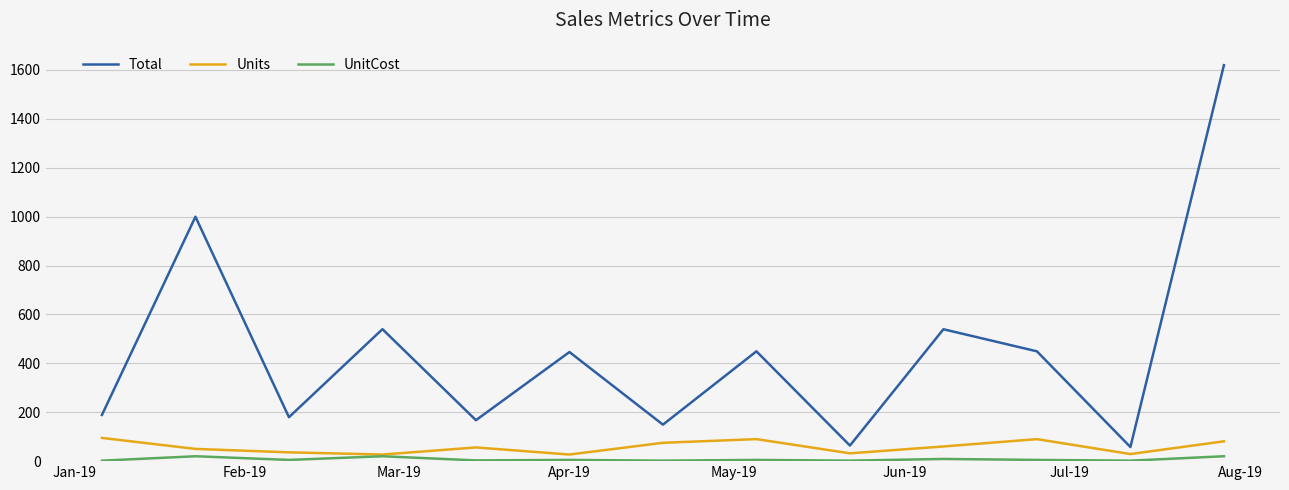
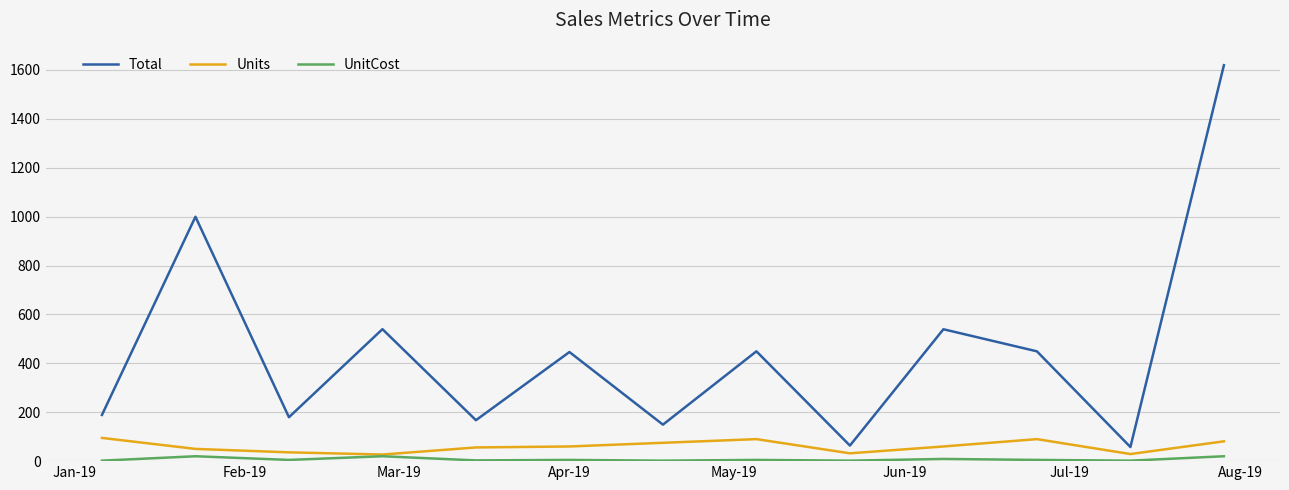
  {
    "Total": {
      "Apr-19": 450
    },
    "Units": {
-     "Apr-19": 30
+     "Apr-19": 60
    },
    "UnitCost": {
      "Apr-19": 0
    }
  }
